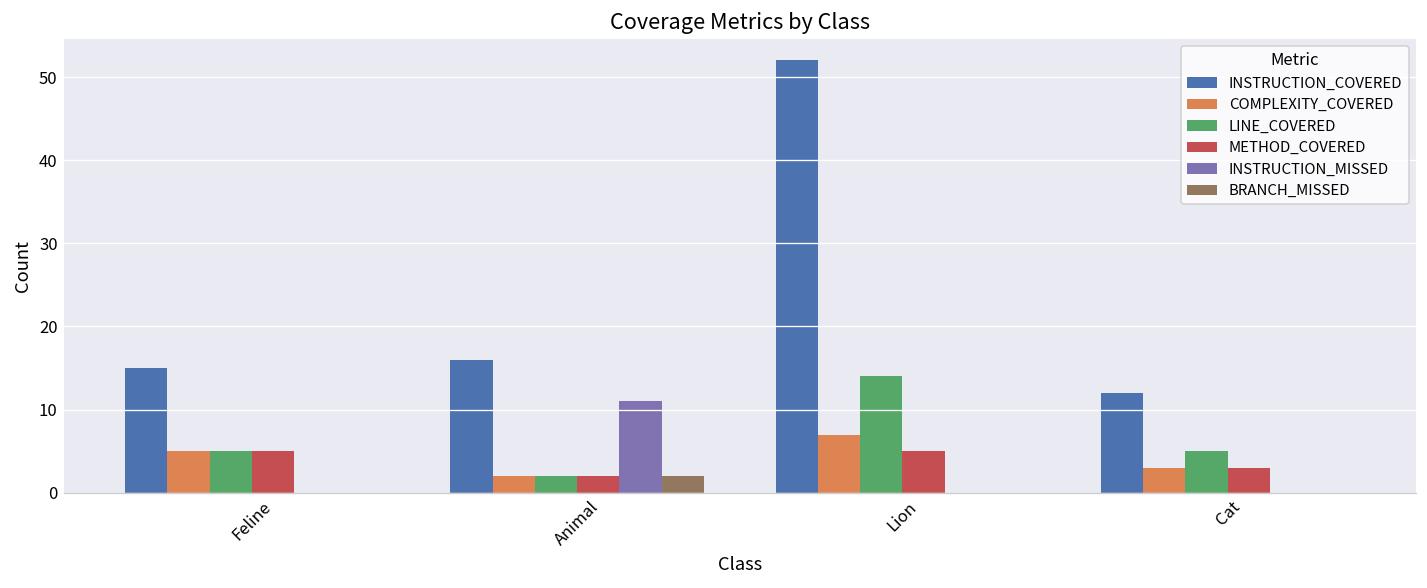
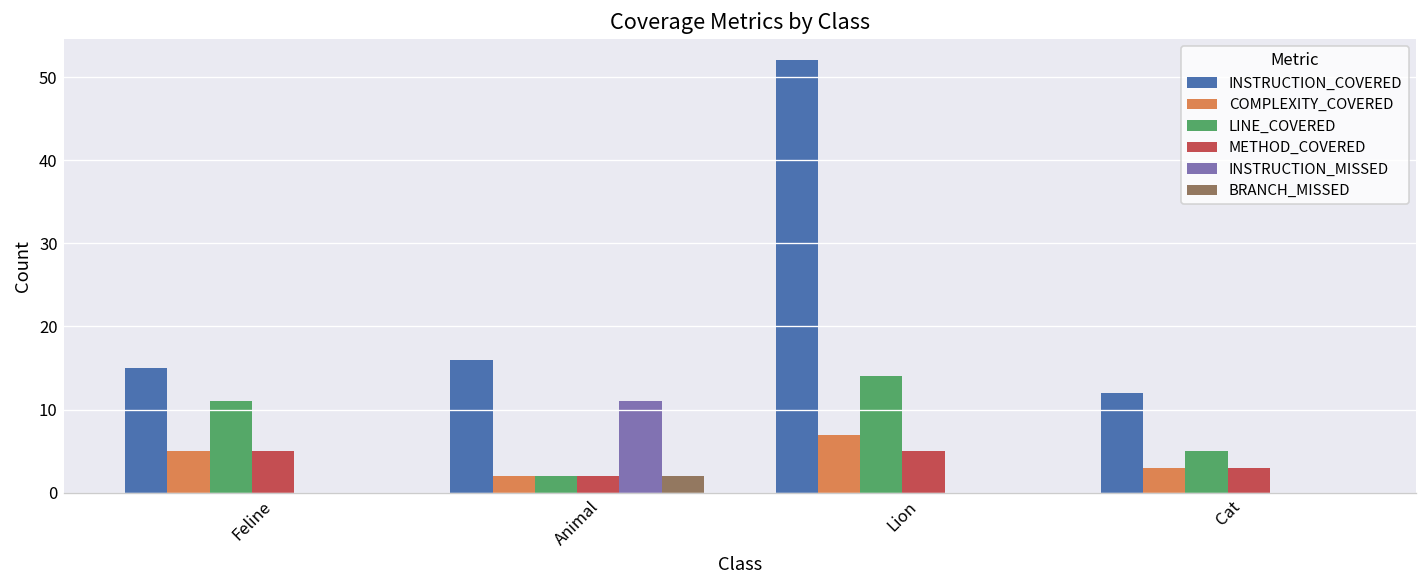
  {
    "LINE_COVERED": {
-     "Feline": 5,
+     "Feline": 11,
      "Animal": 2,
      "Lion": 14,
      "Cat": 5
    },
    "BRANCH_MISSED": {
      "Feline": 0,
      "Animal": 2,
      "Lion": 0,
      "Cat": 0
    }
  }
